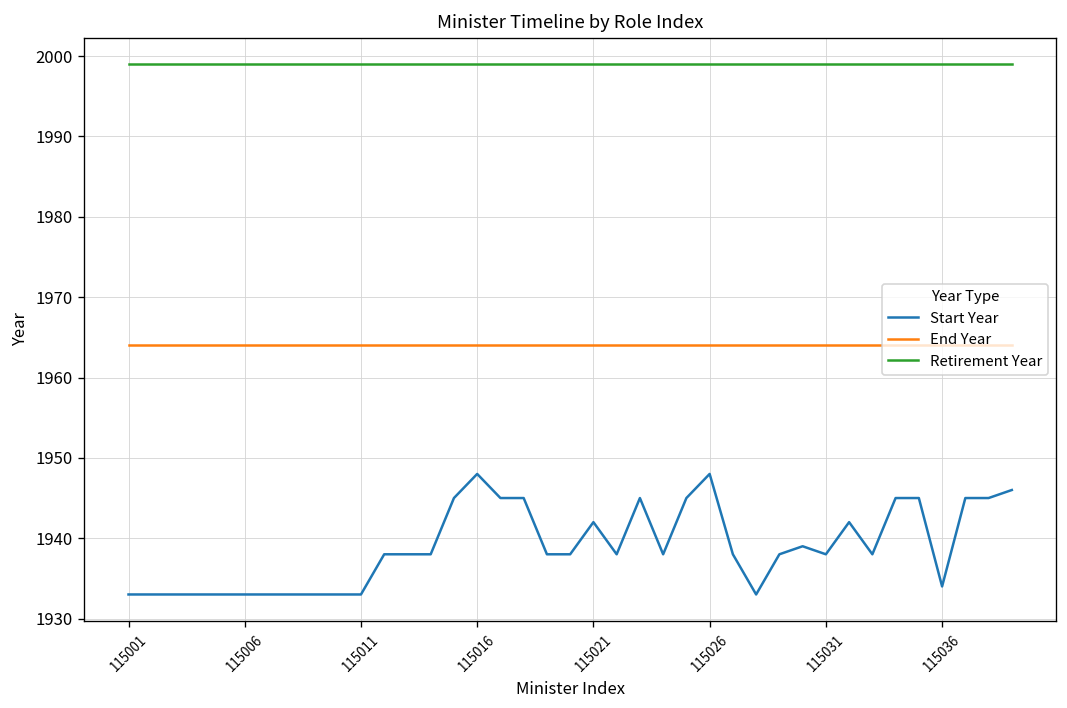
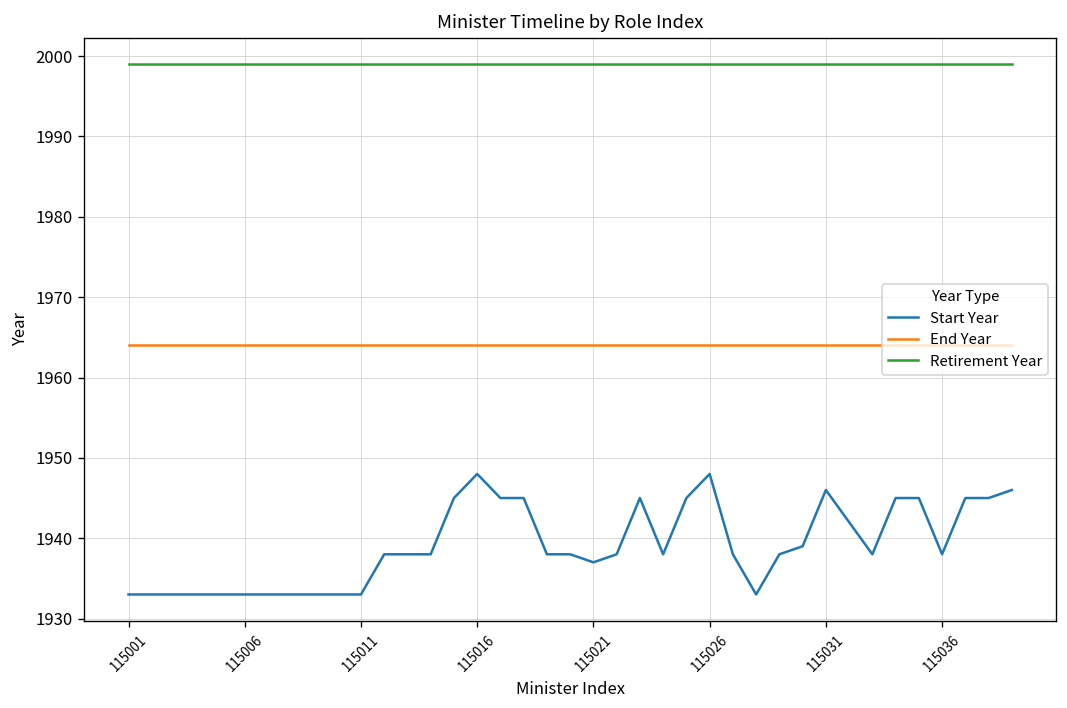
  {
    "Start Year": {
      "115001": 1933,
      "115006": 1933,
      "115011": 1933,
      "115016": 1948,
-     "115021": 1942,
+     "115021": 1937,
      "115026": 1948,
-     "115031": 1938,
-     "115036": 1934
+     "115031": 1946,
+     "115036": 1938
    },
    "End Year": {
      "115001": 1964,
      "115006": 1964,
      "115011": 1964,
      "115016": 1964,
      "115021": 1964,
      "115026": 1964,
      "115031": 1964
    },
    "Retirement Year": {
      "115001": 1999,
      "115006": 1999,
      "115011": 1999,
      "115016": 1999,
      "115021": 1999,
      "115026": 1999,
      "115031": 1999,
      "115036": 1999
    }
  }
